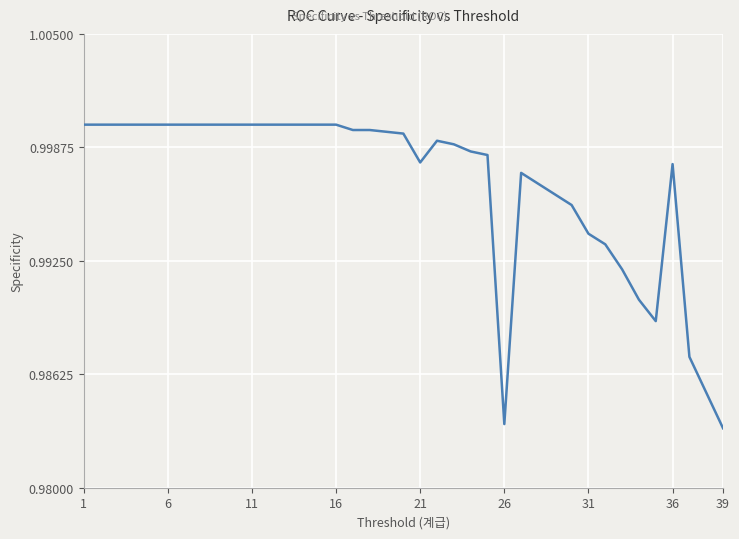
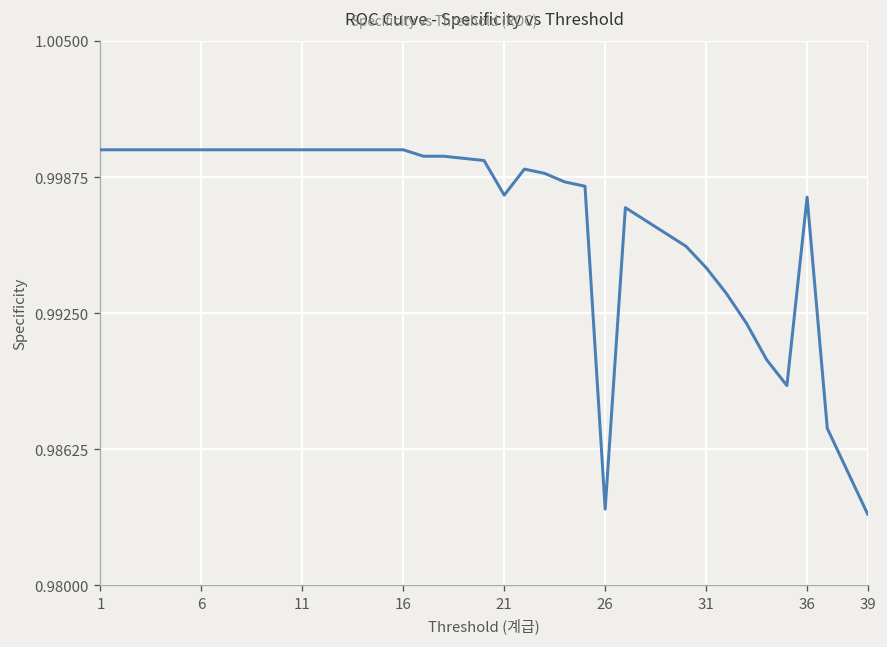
  {
    "1": 1.0000,
    "6": 1.0000,
    "11": 1.0000,
    "16": 1.0000,
    "21": 0.9979,
    "26": 0.9835,
-   "31": 0.9940,
+   "31": 0.9946,
    "36": 0.9978,
    "39": 0.9833
  }
